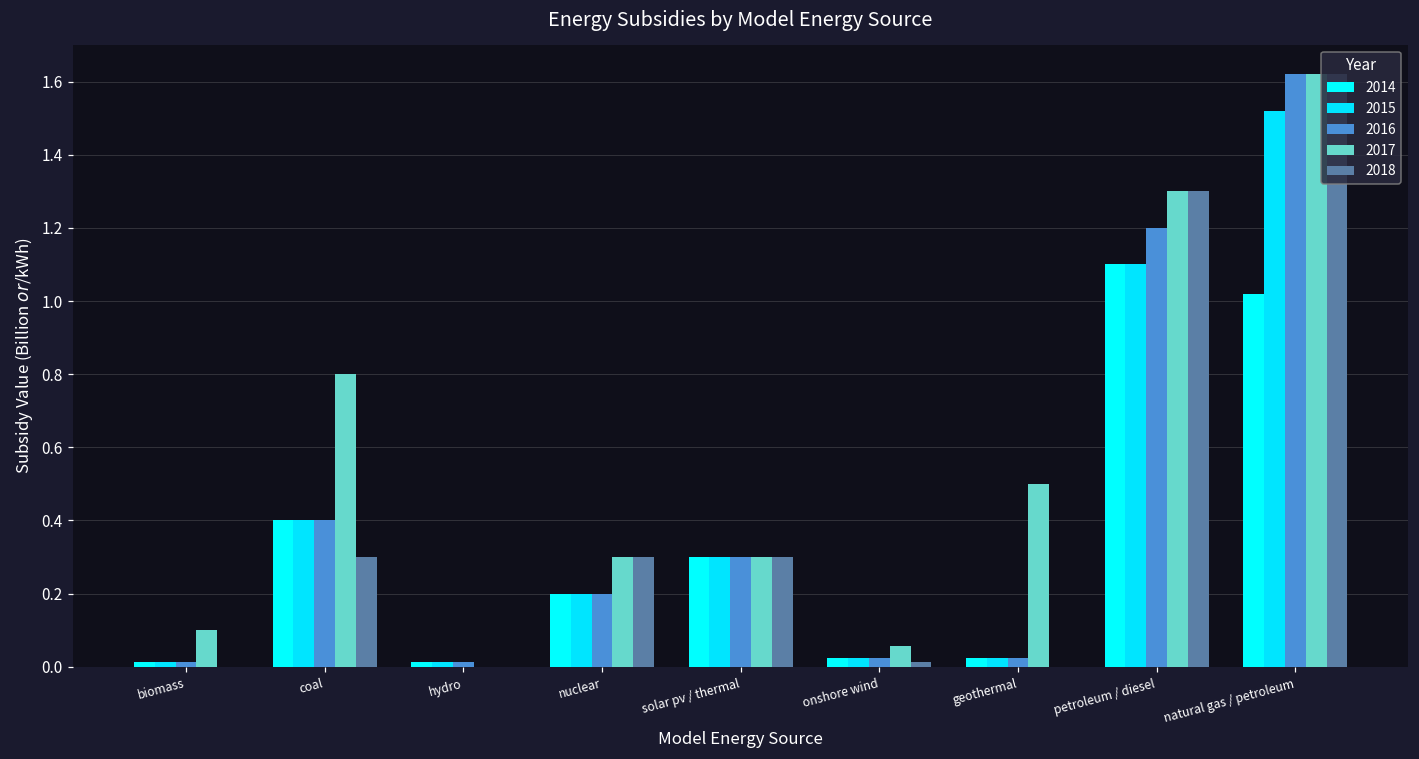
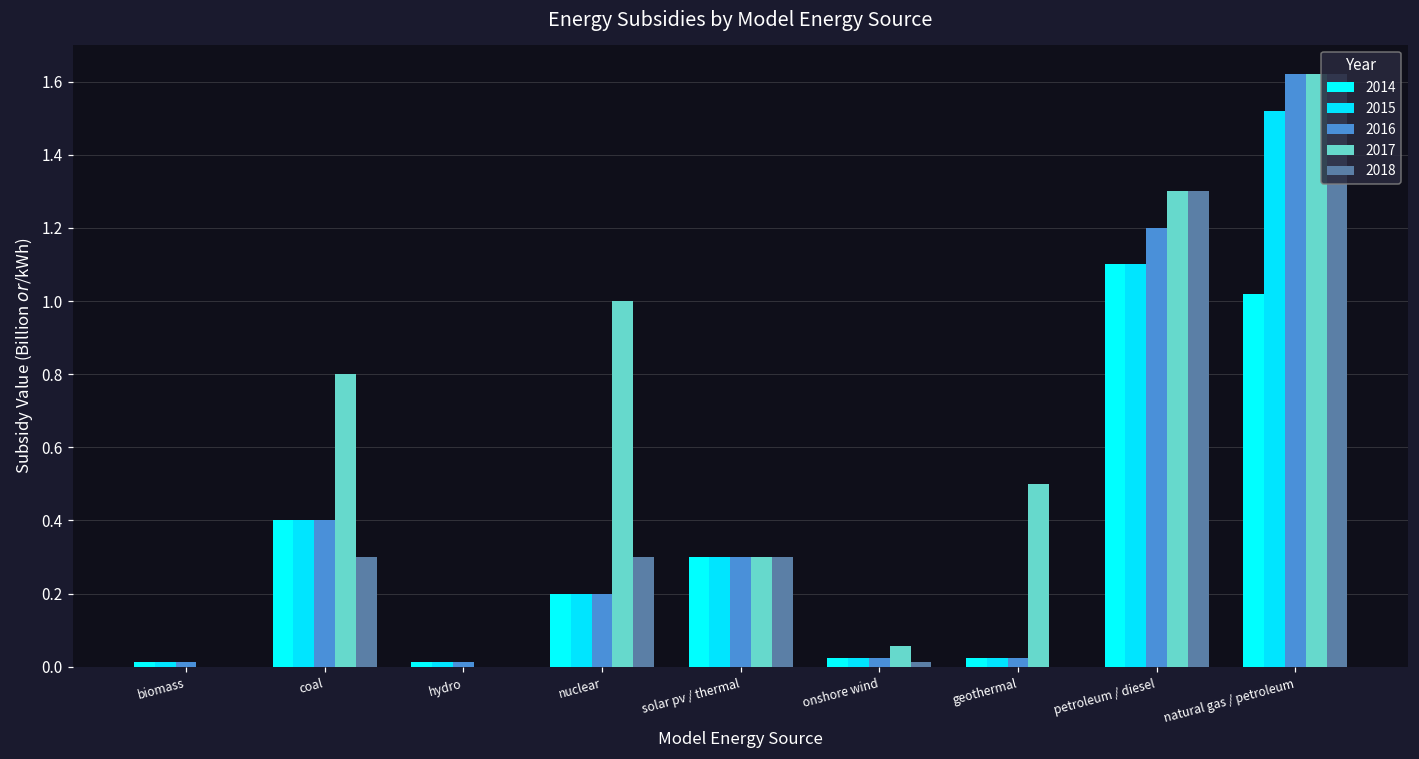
  {
    "2017": {
-     "biomass": 0.1,
+     "biomass": 0.0,
      "coal": 0.8,
      "hydro": 0.0,
-     "nuclear": 0.3,
+     "nuclear": 1.0,
      "solar pv / thermal": 0.3,
      "onshore wind": 0.06,
      "geothermal": 0.5,
      "petroleum / diesel": 1.3,
      "natural gas / petroleum": 1.62
    }
  }
